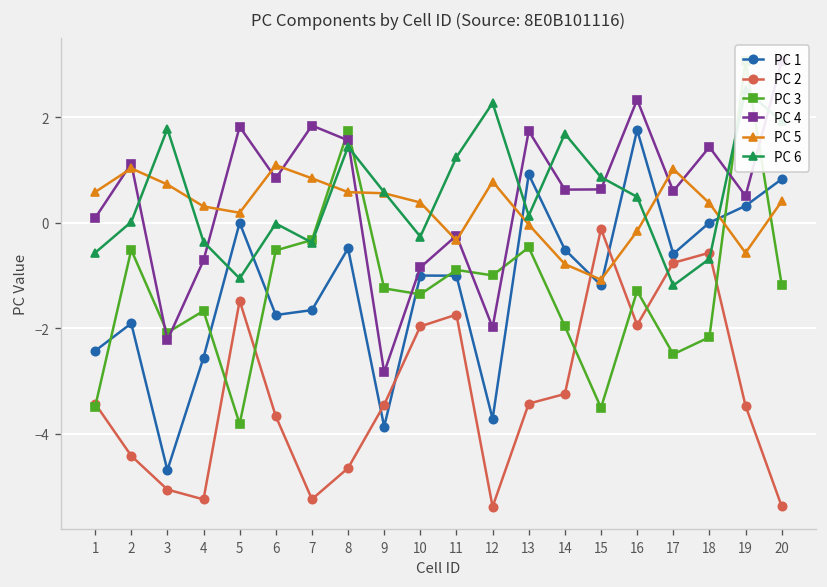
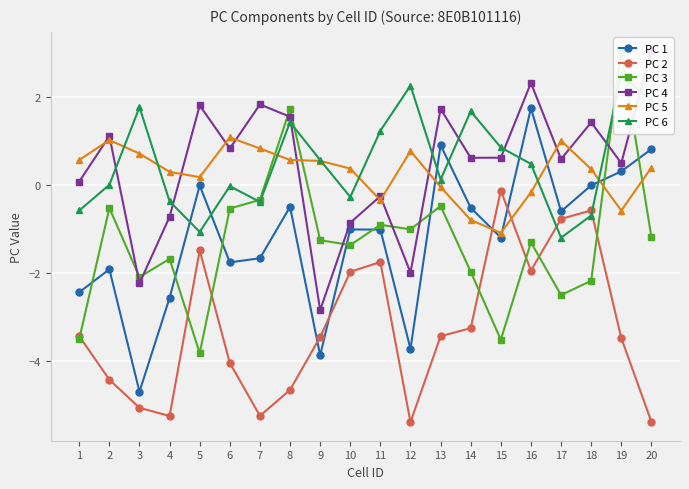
  {
    "PC 1": {
      "1": -2.4,
      "2": -1.9,
      "3": -4.7,
      "4": -2.6,
      "5": 0.0,
      "6": -1.7,
      "7": -1.7,
      "8": -0.5,
      "9": -3.9,
      "10": -1.0,
      "11": -1.0,
      "12": -3.7,
      "13": 0.9,
      "14": -0.5,
      "15": -1.2,
      "16": 1.8,
      "17": -0.6,
      "18": 0.0,
      "19": 0.3,
      "20": 0.8
    },
    "PC 2": {
      "1": -3.4,
      "2": -4.4,
      "3": -5.1,
      "4": -5.2,
      "5": -1.5,
-     "6": -3.7,
+     "6": -4.0,
      "7": -5.2,
      "8": -4.6,
      "9": -3.4,
      "10": -2.0,
      "11": -1.7,
      "12": -5.4,
      "13": -3.4,
      "14": -3.2,
      "15": -0.1,
      "16": -1.9,
      "17": -0.8,
      "18": -0.6,
      "19": -3.5,
      "20": -5.4
    },
    "PC 3": {
      "1": -3.5,
      "2": -0.5,
      "3": -2.1,
      "4": -1.7,
      "5": -3.8,
      "6": -0.5,
      "8": 1.7,
      "9": -1.2,
      "10": -1.4,
      "11": -0.9,
      "12": -1.0,
      "13": -0.5,
      "14": -2.0,
      "15": -3.5,
      "16": -1.3,
      "17": -2.5,
      "18": -2.2,
      "20": -1.2
    },
    "PC 4": {
      "1": 0.1,
      "2": 1.1,
      "3": -2.2,
      "4": -0.7,
      "5": 1.8,
      "6": 0.8,
      "7": 1.8,
      "8": 1.6,
      "9": -2.8,
      "10": -0.8,
      "11": -0.2,
      "12": -2.0,
      "13": 1.7,
      "14": 0.6,
      "15": 0.6,
      "16": 2.3,
      "17": 0.6,
      "18": 1.4,
      "19": 0.5
    },
    "PC 5": {
      "1": 0.6,
      "2": 1.0,
      "3": 0.7,
      "4": 0.3,
      "5": 0.2,
      "6": 1.1,
      "7": 0.8,
      "8": 0.6,
      "10": 0.4,
      "11": -0.3,
      "12": 0.8,
      "13": 0.0,
      "14": -0.8,
      "15": -1.1,
      "16": -0.2,
      "17": 1.0,
      "18": 0.4,
      "19": -0.6,
      "20": 0.4
    },
    "PC 6": {
      "1": -0.6,
      "2": 0.0,
      "3": 1.8,
      "4": -0.4,
      "5": -1.1,
      "6": 0.0,
      "8": 1.4,
      "10": -0.3,
      "11": 1.2,
      "12": 2.3,
      "13": 0.1,
      "14": 1.7,
      "15": 0.9,
      "16": 0.5,
      "17": -1.2,
      "18": -0.7
    }
  }
